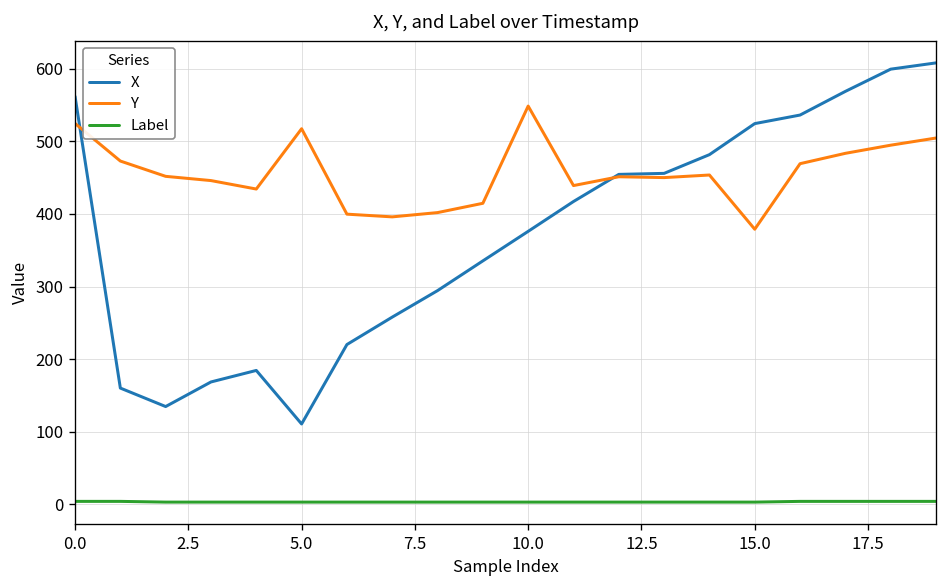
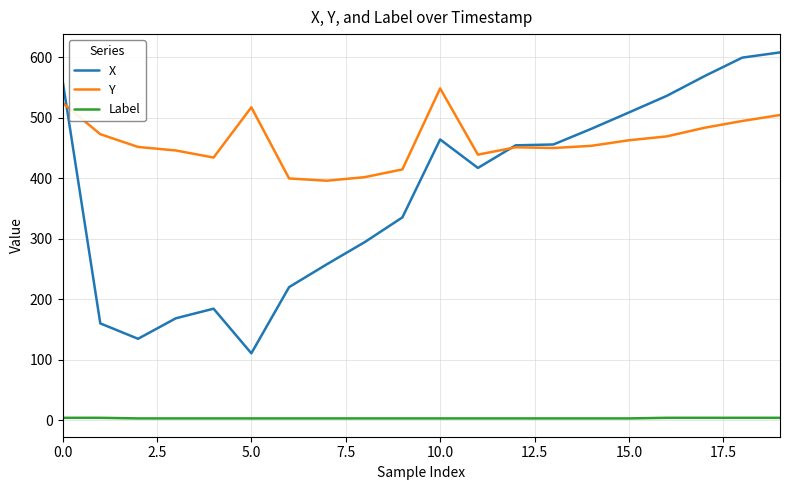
  {
    "X": {
      "0.0": 560,
      "5.0": 110,
-     "10.0": 380,
-     "15.0": 520
+     "10.0": 460,
+     "15.0": 510
    },
    "Y": {
      "0.0": 520,
      "5.0": 520,
      "10.0": 550,
-     "15.0": 380
+     "15.0": 460
    },
    "Label": {
      "0.0": 0,
      "5.0": 0,
      "10.0": 0,
      "15.0": 0
    }
  }
